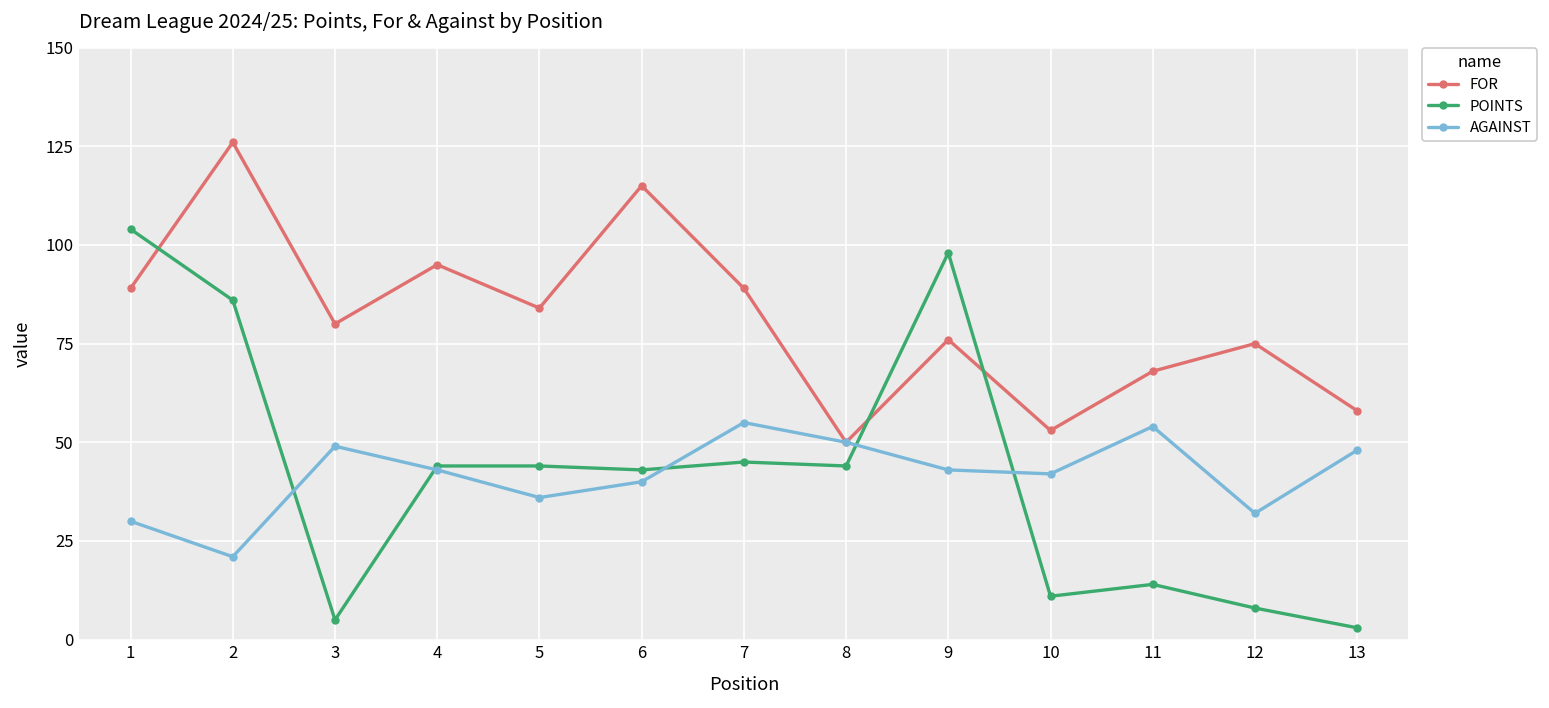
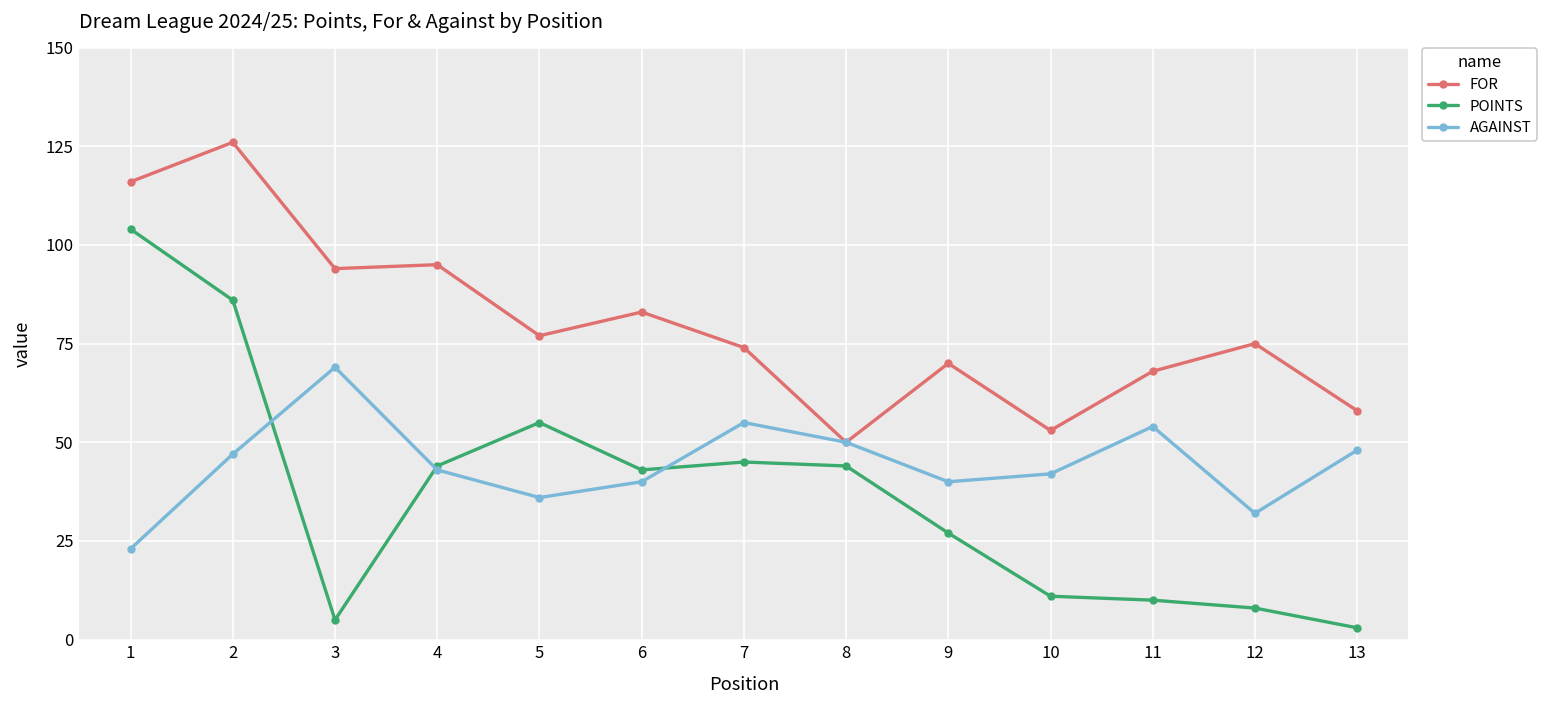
  {
    "FOR": {
-     "1": 89,
+     "1": 116,
      "2": 126,
-     "3": 80,
+     "3": 94,
      "4": 95,
-     "5": 84,
-     "6": 115,
-     "7": 89,
-     "9": 76,
+     "5": 77,
+     "6": 83,
+     "7": 74,
+     "9": 70,
      "10": 53,
      "11": 68,
      "12": 75,
      "13": 58
    },
    "POINTS": {
      "1": 104,
      "2": 86,
      "3": 5,
      "4": 44,
-     "5": 44,
+     "5": 55,
      "6": 43,
      "7": 45,
      "8": 44,
-     "9": 98,
+     "9": 27,
      "10": 11,
-     "11": 14,
+     "11": 10,
      "12": 8,
      "13": 3
    },
    "AGAINST": {
-     "1": 30,
-     "2": 21,
-     "3": 49,
+     "1": 23,
+     "2": 47,
+     "3": 69,
      "4": 43,
      "5": 36,
      "6": 40,
      "7": 55,
-     "9": 43,
+     "9": 40,
      "10": 42,
      "11": 54,
      "12": 32,
      "13": 48
    }
  }
